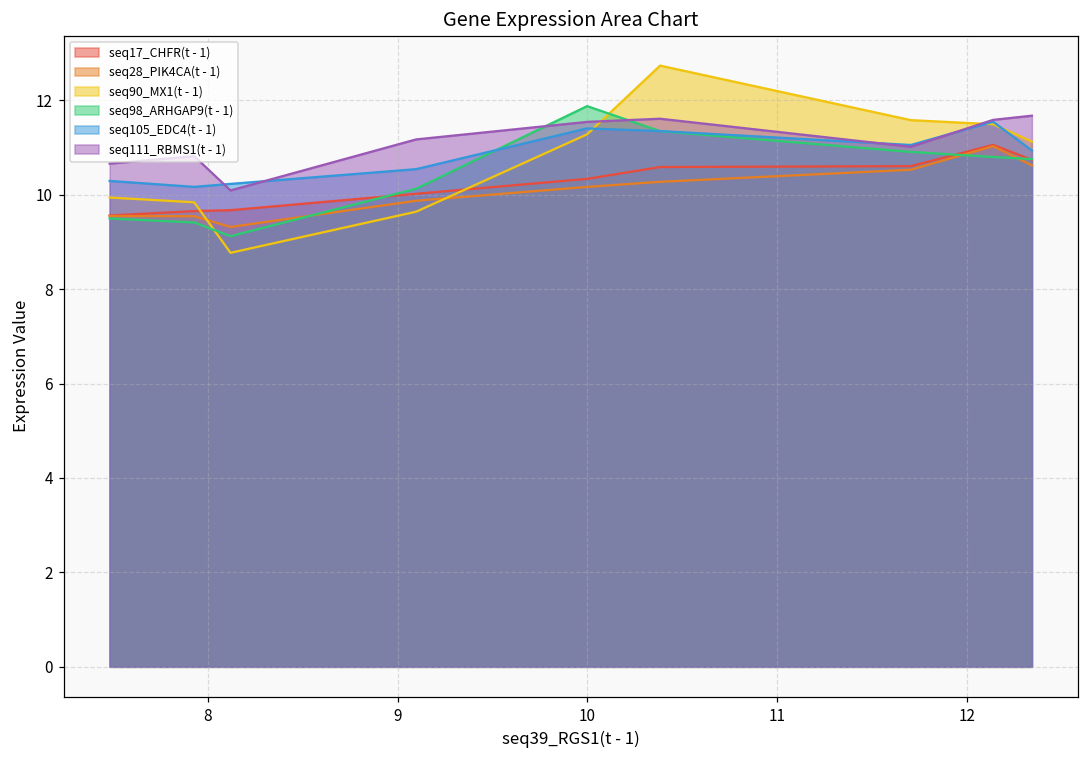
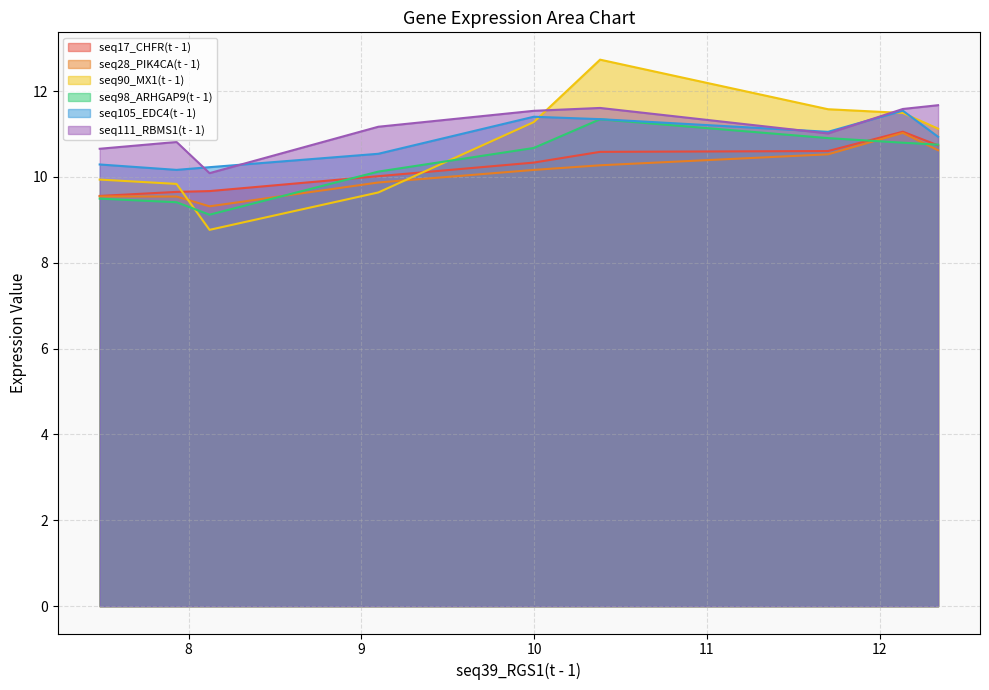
  {
    "seq98_ARHGAP9(t - 1)": {
-     "10": 11.9
+     "10": 10.7
    },
    "seq105_EDC4(t - 1)": {
      "10": 11.4
    },
    "seq111_RBMS1(t - 1)": {
      "10": 11.5
    }
  }
